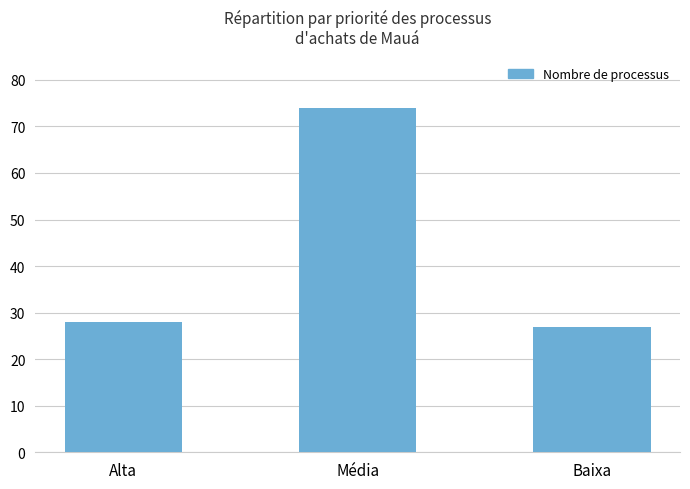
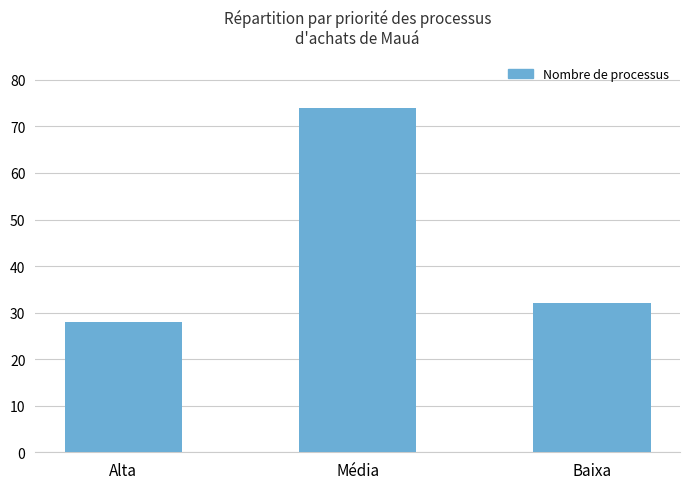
  {
    "Alta": 28,
    "Média": 74,
-   "Baixa": 27
+   "Baixa": 32
  }
